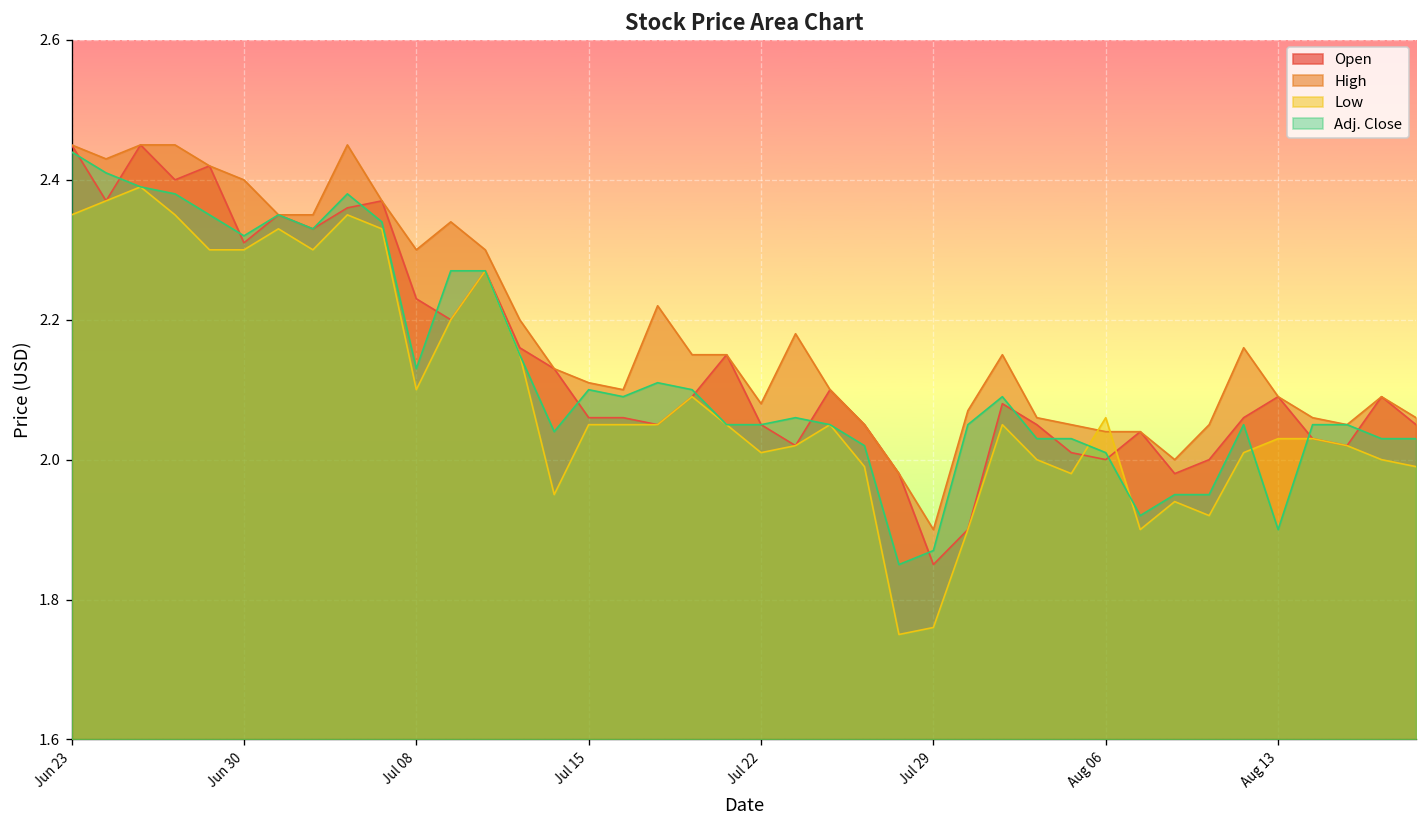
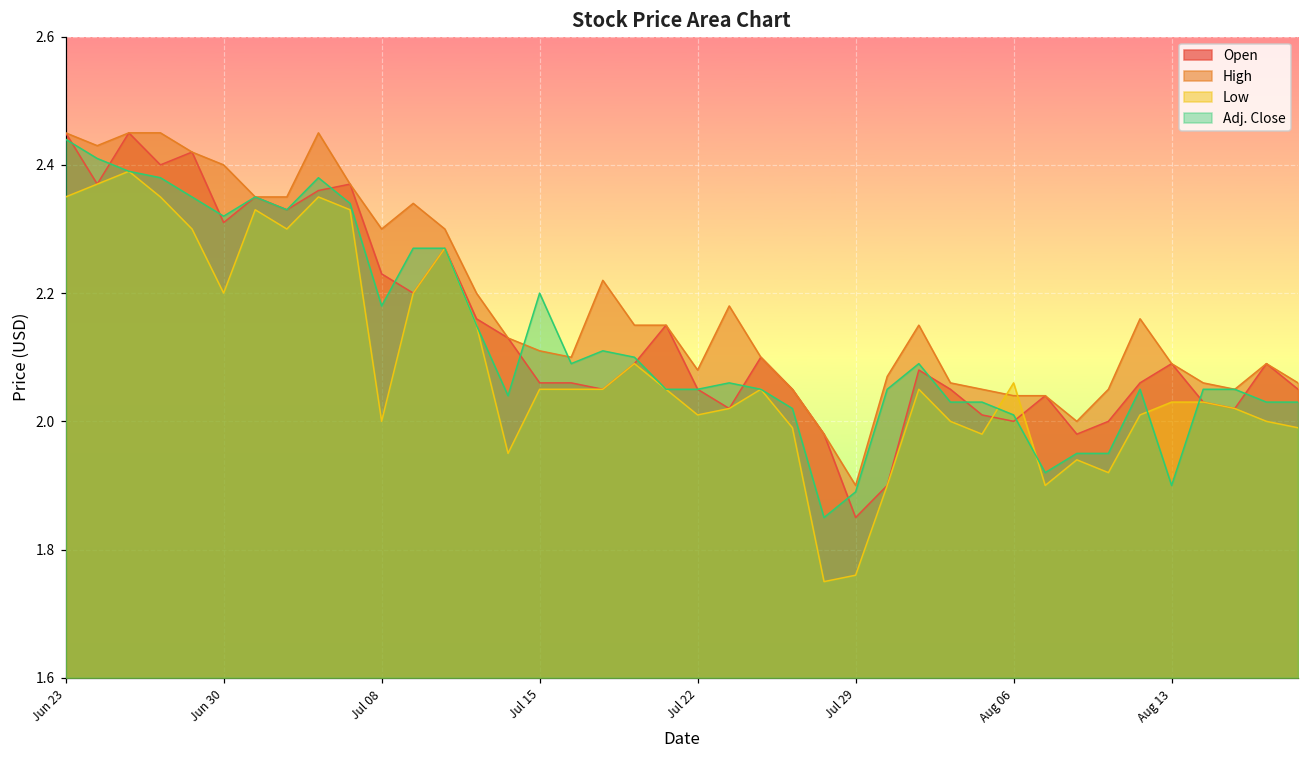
  {
    "Low": {
      "Jun 23": 2.35,
-     "Jun 30": 2.3,
-     "Jul 08": 2.1,
+     "Jun 30": 2.2,
+     "Jul 08": 2.0,
      "Jul 15": 2.05,
      "Jul 22": 2.01,
      "Jul 29": 1.76,
      "Aug 06": 2.06,
      "Aug 13": 2.03
    },
    "Adj. Close": {
      "Jun 23": 2.44,
      "Jun 30": 2.32,
-     "Jul 08": 2.13,
-     "Jul 15": 2.1,
-     "Jul 29": 1.87,
+     "Jul 08": 2.18,
+     "Jul 15": 2.2,
+     "Jul 29": 1.89,
      "Aug 06": 2.01,
      "Aug 13": 1.90
    }
  }
